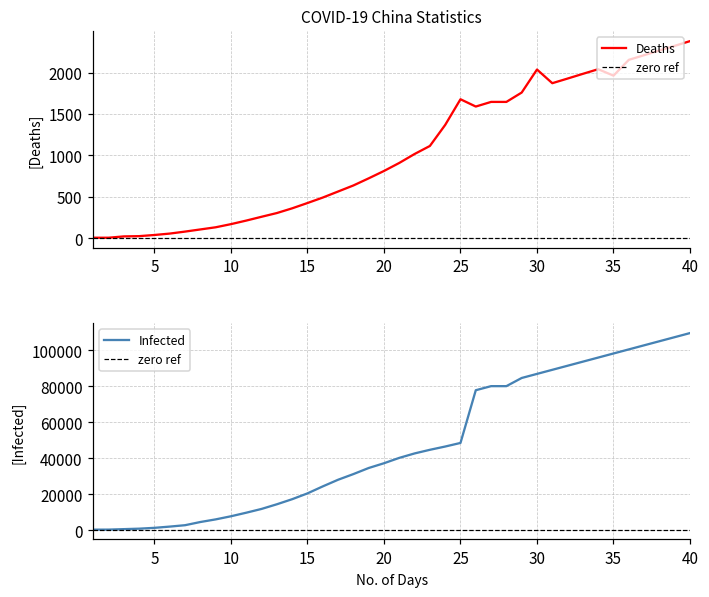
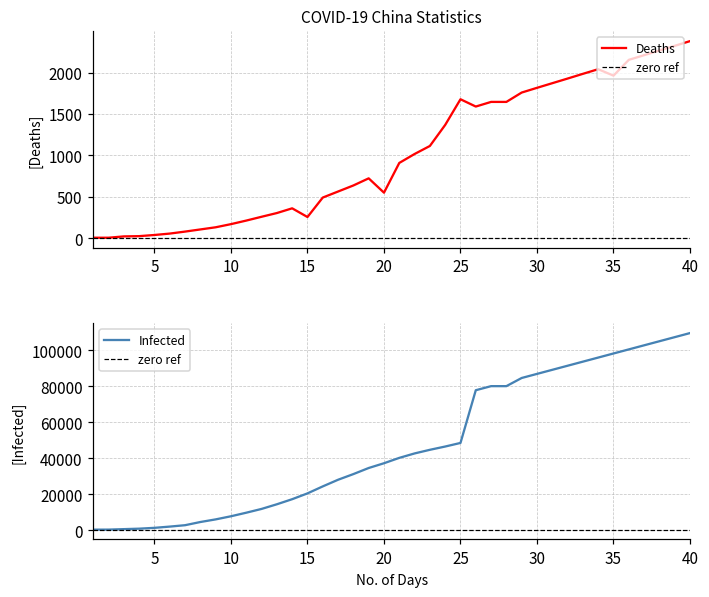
  {
    "COVID-19 China Statistics": {
      "5": 0,
      "10": 200,
-     "15": 400,
-     "20": 800,
+     "15": 300,
+     "20": 600,
      "25": 1700,
-     "30": 2000,
+     "30": 1800,
      "35": 2000,
      "40": 2400
    }
  }
